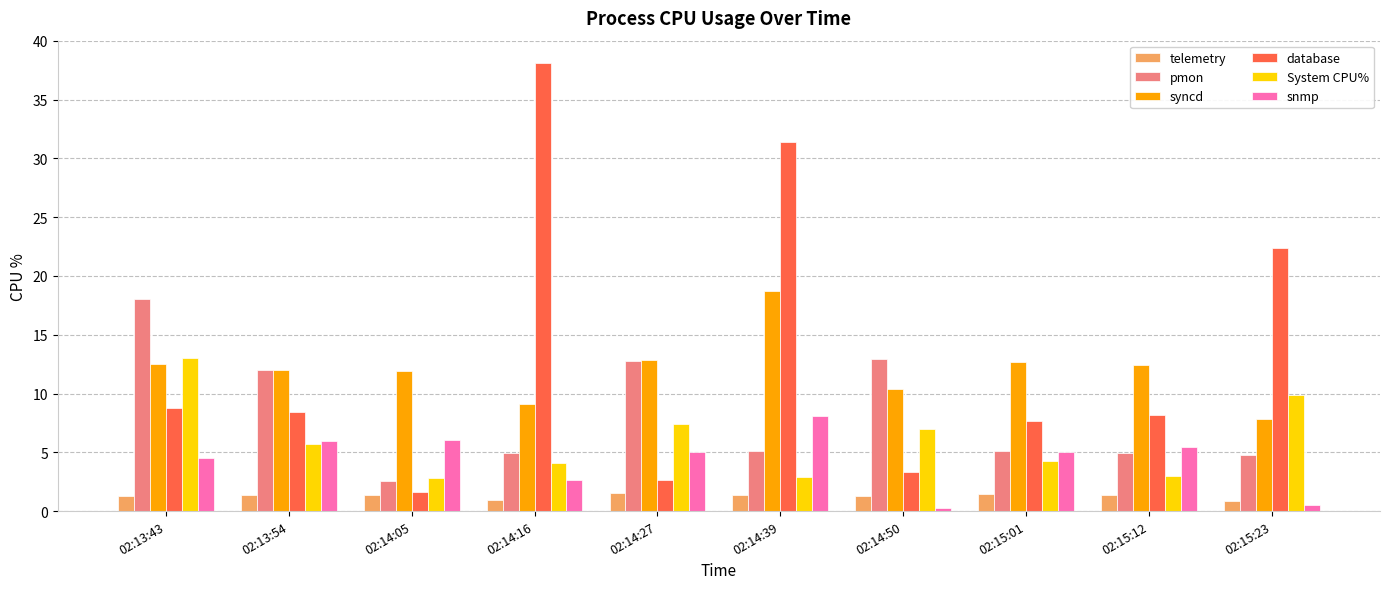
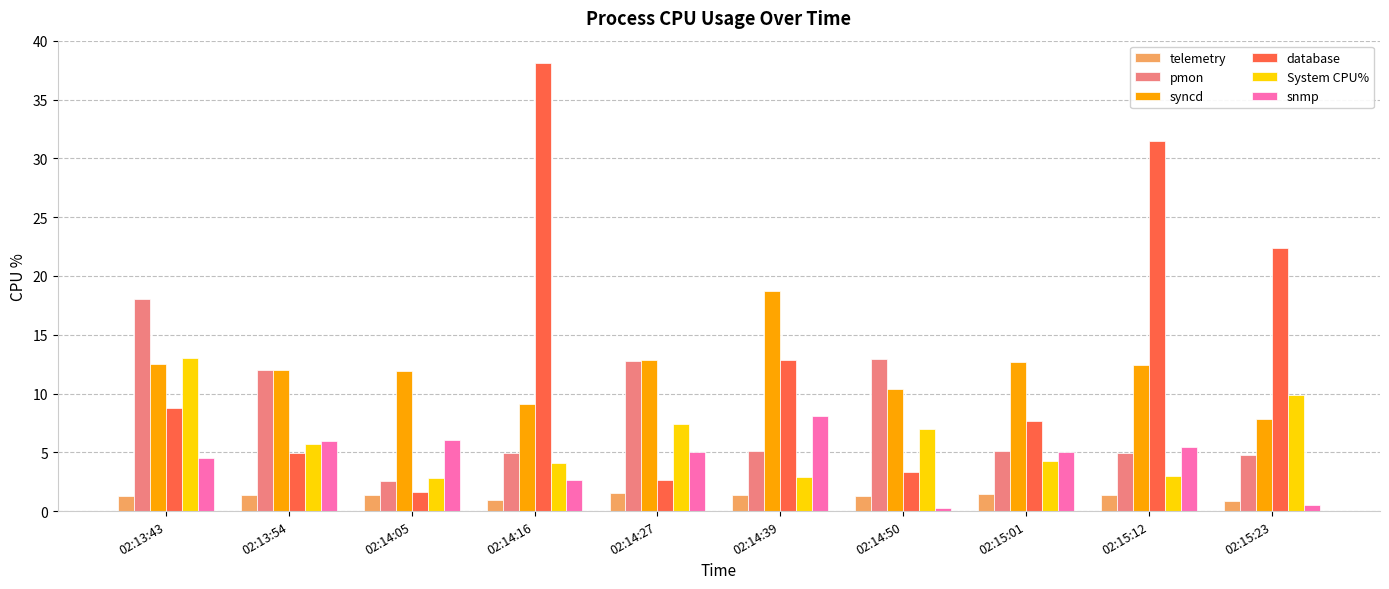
  {
    "database": {
      "02:13:43": 8.7,
-     "02:13:54": 8.4,
+     "02:13:54": 4.9,
      "02:14:05": 1.6,
      "02:14:16": 38.1,
      "02:14:27": 2.6,
-     "02:14:39": 31.4,
+     "02:14:39": 12.9,
      "02:14:50": 3.3,
      "02:15:01": 7.7,
-     "02:15:12": 8.2,
+     "02:15:12": 31.5,
      "02:15:23": 22.4
    }
  }
